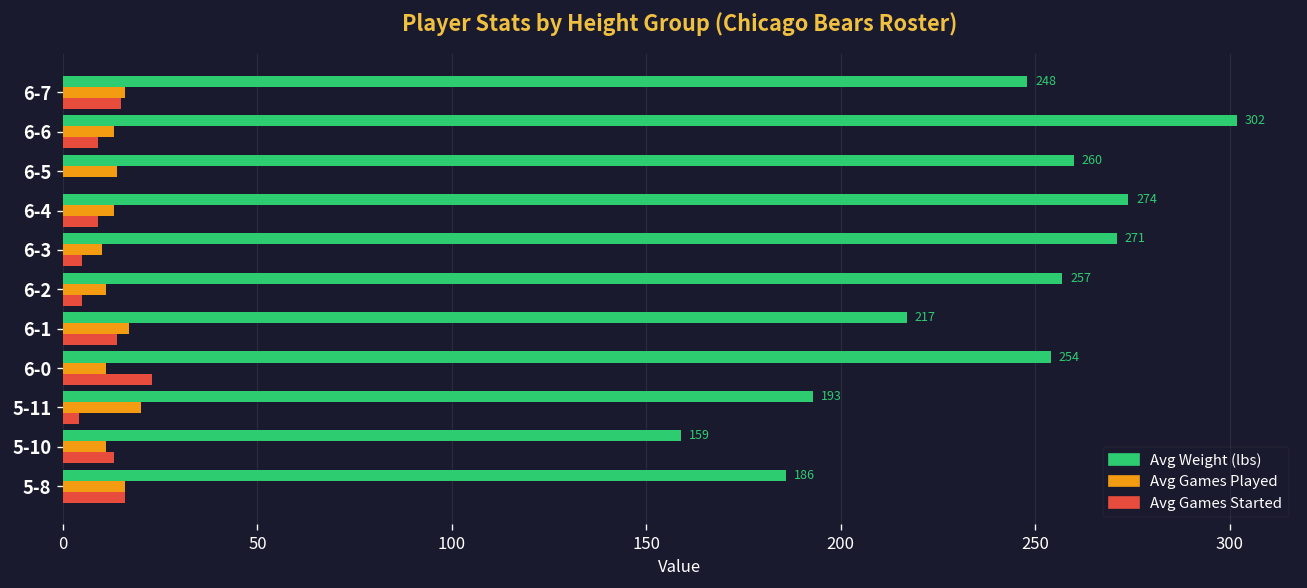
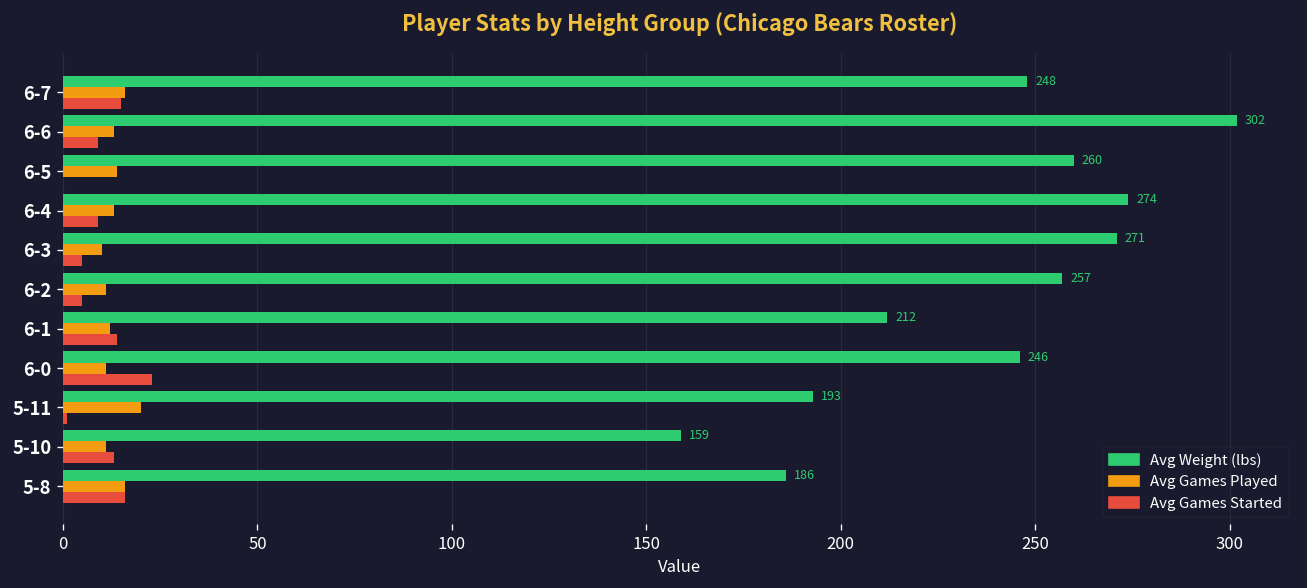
  {
    "Avg Weight (lbs)": {
      "6-7": 248,
      "6-6": 302,
      "6-5": 260,
      "6-4": 274,
      "6-3": 271,
      "6-2": 257,
-     "6-1": 217,
-     "6-0": 254,
+     "6-1": 212,
+     "6-0": 246,
      "5-11": 193,
      "5-10": 159,
      "5-8": 186
    },
    "Avg Games Played": {
      "6-7": 16,
      "6-6": 13,
      "6-5": 14,
      "6-4": 13,
      "6-3": 10,
      "6-2": 11,
-     "6-1": 17,
+     "6-1": 12,
      "6-0": 11,
      "5-11": 20,
      "5-10": 11,
      "5-8": 16
    },
    "Avg Games Started": {
      "6-7": 15,
      "6-6": 9,
      "6-5": 0,
      "6-4": 9,
      "6-3": 5,
      "6-2": 5,
      "6-1": 14,
      "6-0": 23,
-     "5-11": 4,
+     "5-11": 1,
      "5-10": 13,
      "5-8": 16
    }
  }
